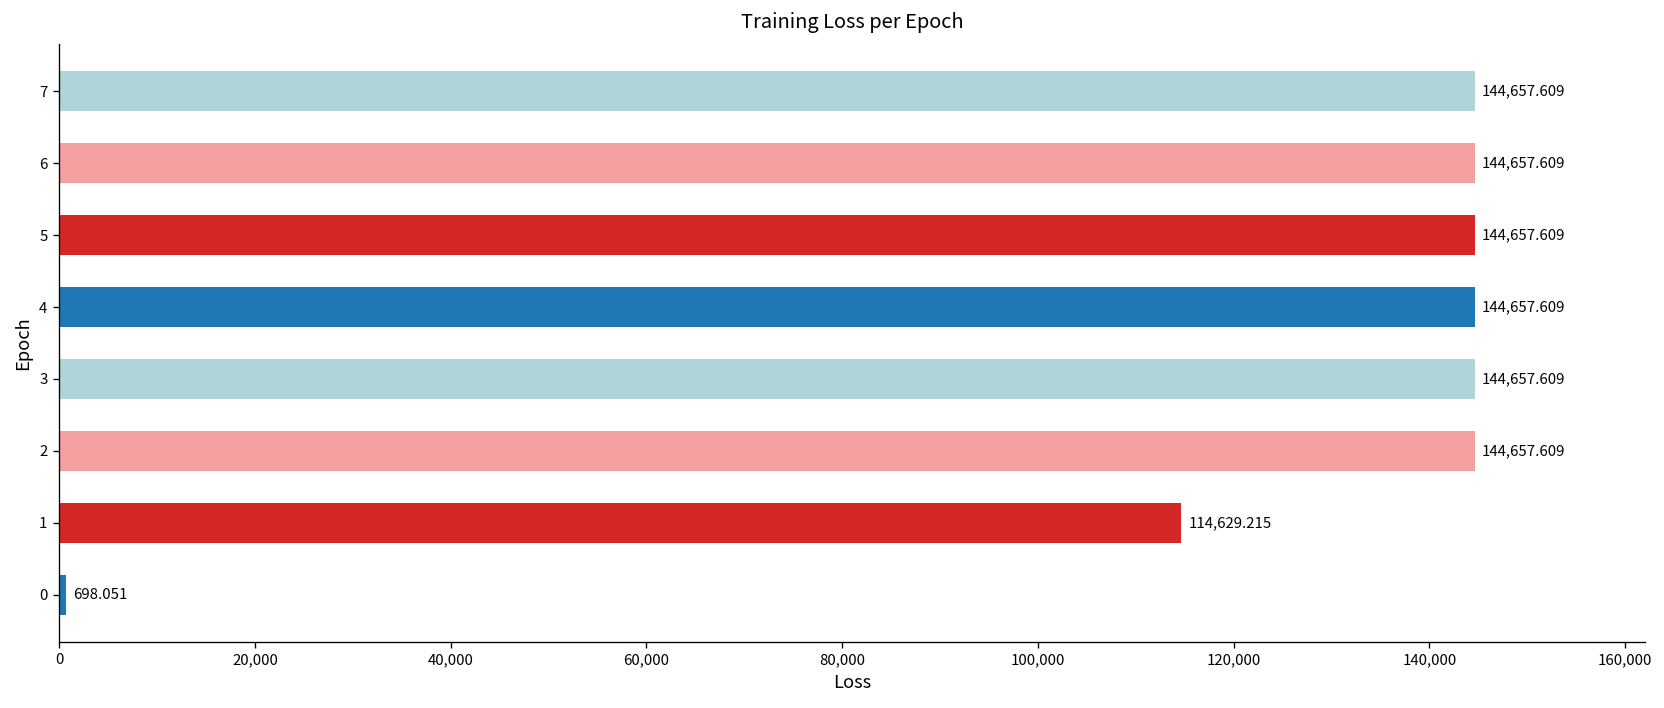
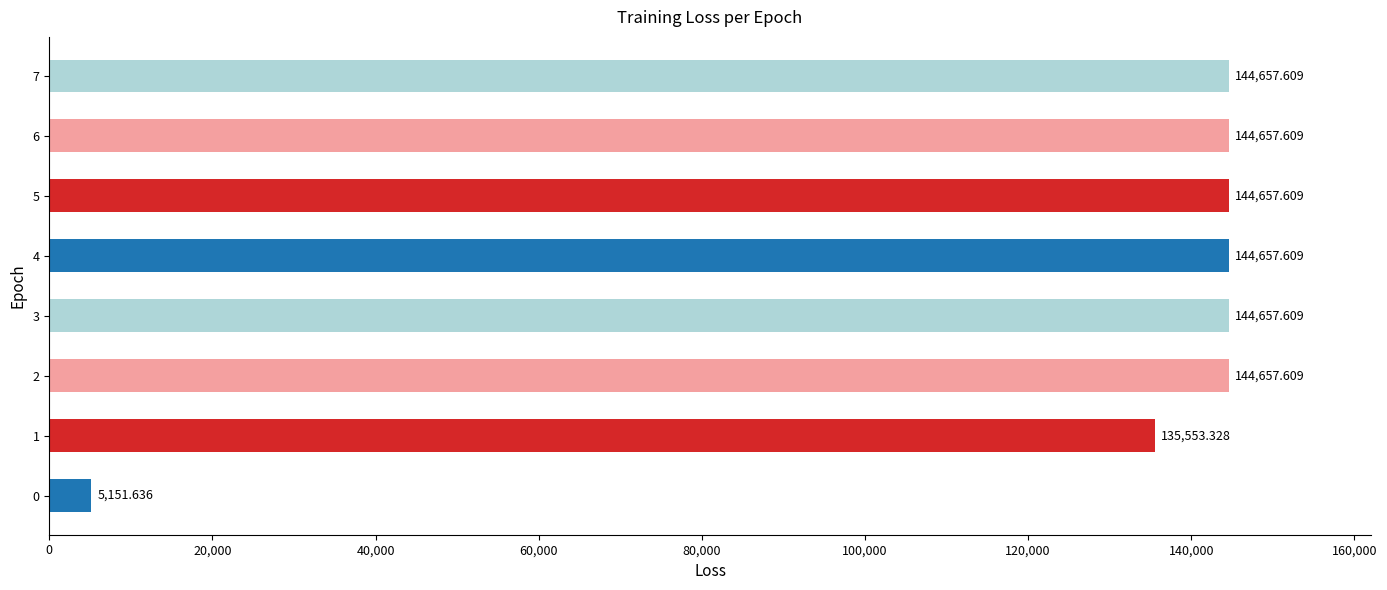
  {
    "7": "144,657.609",
    "6": "144,657.609",
    "5": "144,657.609",
    "4": "144,657.609",
    "3": "144,657.609",
    "2": "144,657.609",
-   "1": "114,629.215",
-   "0": "698.051"
+   "1": "135,553.328",
+   "0": "5,151.636"
  }
